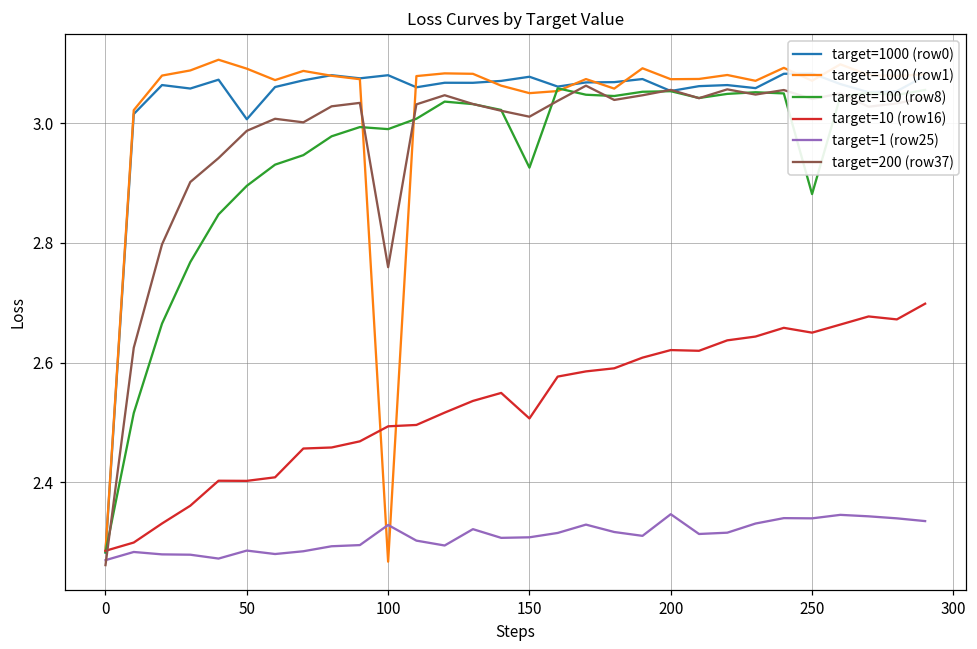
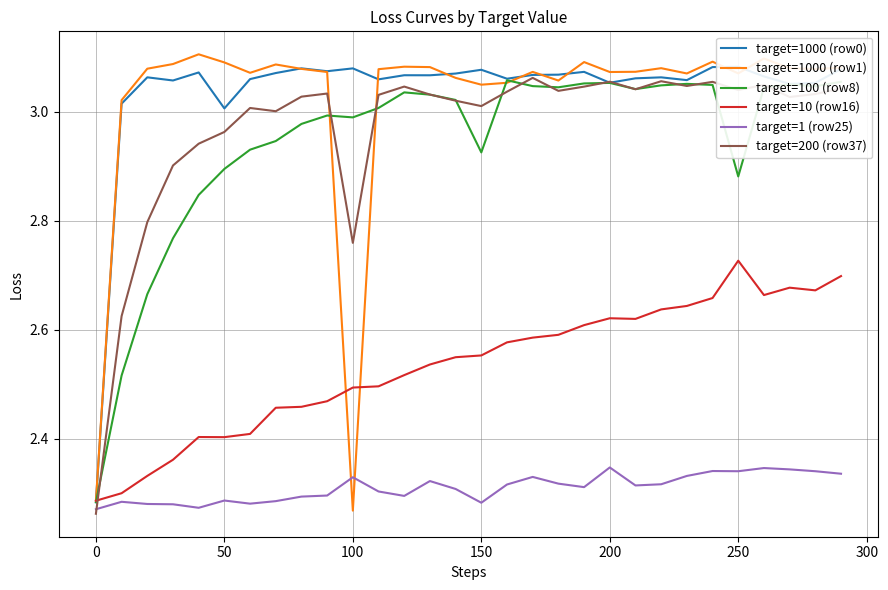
  {
    "target=1000 (row0)": {
      "50": 3.01,
      "100": 3.08,
      "150": 3.08
    },
    "target=1000 (row1)": {
      "50": 3.09,
      "100": 2.27,
      "150": 3.05,
      "200": 3.07
    },
    "target=100 (row8)": {
      "50": 2.90,
      "100": 2.99,
      "150": 2.93,
      "250": 2.88
    },
    "target=10 (row16)": {
      "50": 2.40,
      "100": 2.49,
-     "150": 2.51,
+     "150": 2.55,
      "200": 2.62,
-     "250": 2.65
+     "250": 2.73
    },
    "target=1 (row25)": {
      "0": 2.27,
      "50": 2.29,
      "100": 2.33,
-     "150": 2.31,
+     "150": 2.28,
      "200": 2.35,
      "250": 2.34
    },
    "target=200 (row37)": {
      "0": 2.26,
-     "50": 2.99,
+     "50": 2.96,
      "100": 2.76,
      "150": 3.01
    }
  }
